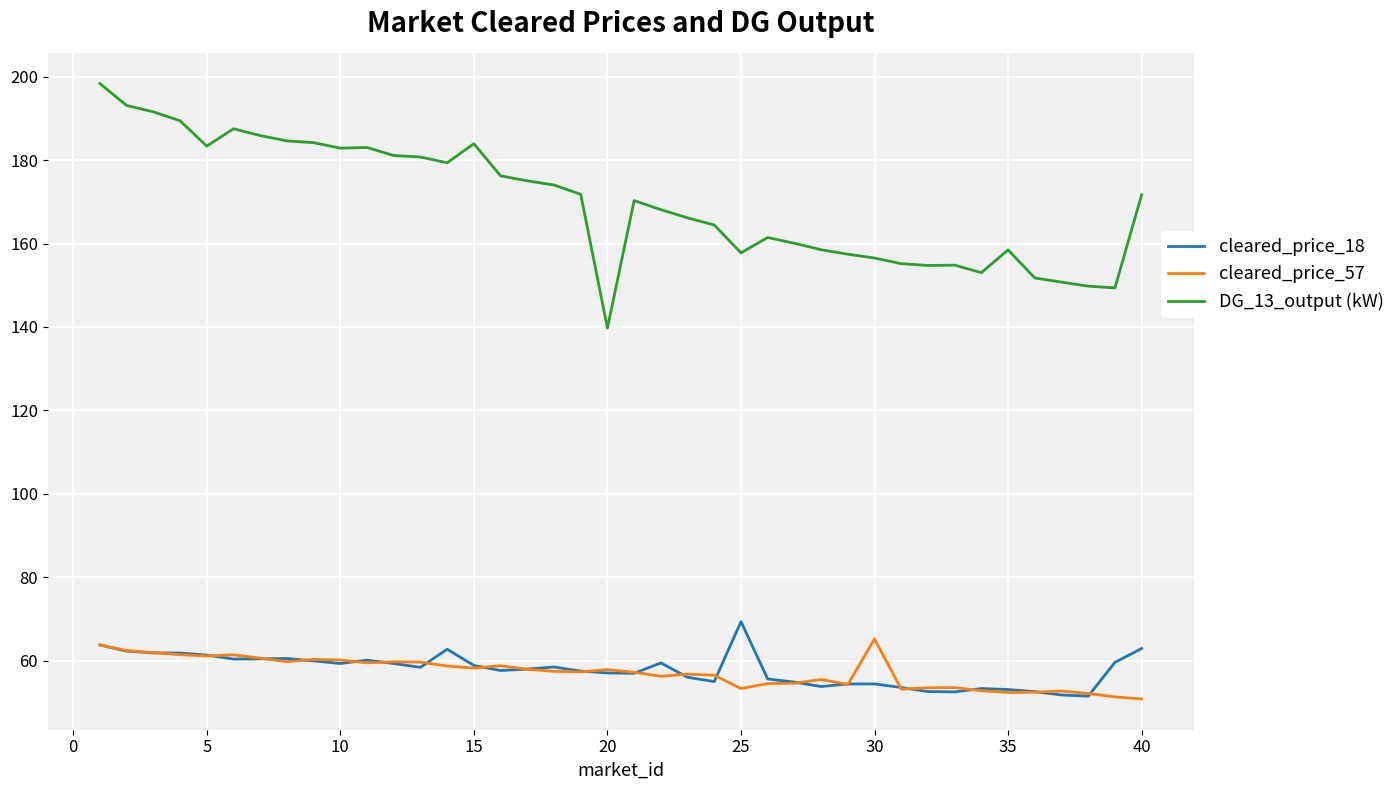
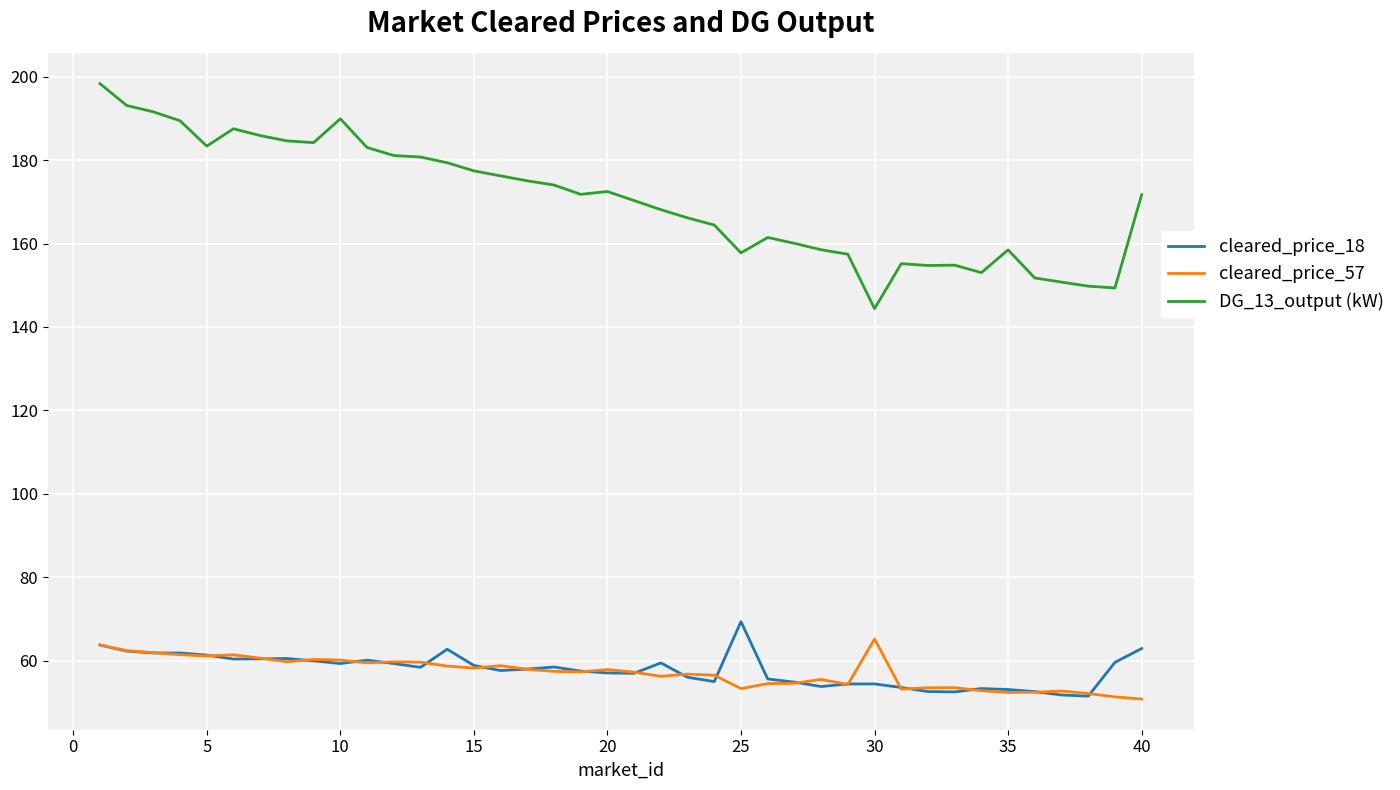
  {
    "cleared_price_18": {
      "10": 59,
      "15": 59,
      "20": 57,
      "25": 69,
      "30": 54,
      "35": 53,
      "40": 63
    },
    "cleared_price_57": {
      "10": 60,
      "15": 58,
      "20": 58,
      "25": 53,
      "30": 65,
      "35": 52,
      "40": 51
    },
    "DG_13_output (kW)": {
      "5": 183,
-     "10": 183,
-     "15": 184,
-     "20": 140,
+     "10": 190,
+     "15": 177,
+     "20": 172,
      "25": 158,
-     "30": 157,
+     "30": 144,
      "35": 158,
      "40": 172
    }
  }
